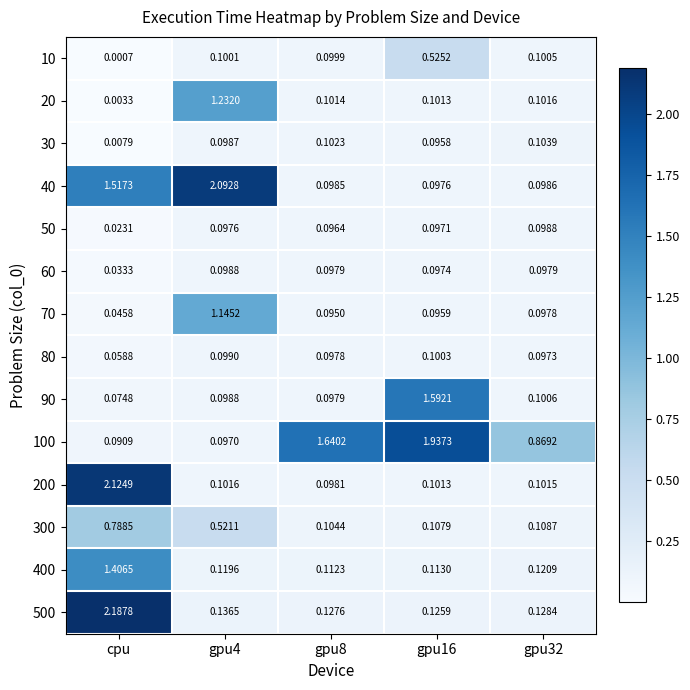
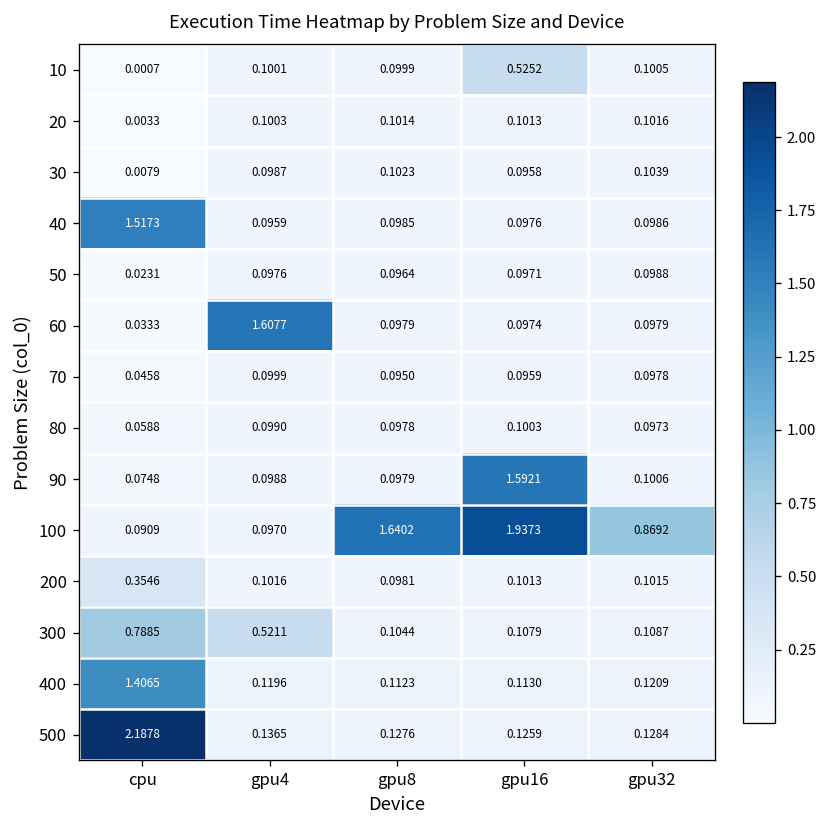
  {
    "10": {
      "cpu": 0.0007,
      "gpu4": 0.1001,
      "gpu8": 0.0999,
      "gpu16": 0.5252,
      "gpu32": 0.1005
    },
    "20": {
      "cpu": 0.0033,
-     "gpu4": 1.2320,
+     "gpu4": 0.1003,
      "gpu8": 0.1014,
      "gpu16": 0.1013,
      "gpu32": 0.1016
    },
    "30": {
      "cpu": 0.0079,
      "gpu4": 0.0987,
      "gpu8": 0.1023,
      "gpu16": 0.0958,
      "gpu32": 0.1039
    },
    "40": {
      "cpu": 1.5173,
-     "gpu4": 2.0928,
+     "gpu4": 0.0959,
      "gpu8": 0.0985,
      "gpu16": 0.0976,
      "gpu32": 0.0986
    },
    "50": {
      "cpu": 0.0231,
      "gpu4": 0.0976,
      "gpu8": 0.0964,
      "gpu16": 0.0971,
      "gpu32": 0.0988
    },
    "60": {
      "cpu": 0.0333,
-     "gpu4": 0.0988,
+     "gpu4": 1.6077,
      "gpu8": 0.0979,
      "gpu16": 0.0974,
      "gpu32": 0.0979
    },
    "70": {
      "cpu": 0.0458,
-     "gpu4": 1.1452,
+     "gpu4": 0.0999,
      "gpu8": 0.0950,
      "gpu16": 0.0959,
      "gpu32": 0.0978
    },
    "80": {
      "cpu": 0.0588,
      "gpu4": 0.0990,
      "gpu8": 0.0978,
      "gpu16": 0.1003,
      "gpu32": 0.0973
    },
    "90": {
      "cpu": 0.0748,
      "gpu4": 0.0988,
      "gpu8": 0.0979,
      "gpu16": 1.5921,
      "gpu32": 0.1006
    },
    "100": {
      "cpu": 0.0909,
      "gpu4": 0.0970,
      "gpu8": 1.6402,
      "gpu16": 1.9373,
      "gpu32": 0.8692
    },
    "200": {
-     "cpu": 2.1249,
+     "cpu": 0.3546,
      "gpu4": 0.1016,
      "gpu8": 0.0981,
      "gpu16": 0.1013,
      "gpu32": 0.1015
    },
    "300": {
      "cpu": 0.7885,
      "gpu4": 0.5211,
      "gpu8": 0.1044,
      "gpu16": 0.1079,
      "gpu32": 0.1087
    },
    "400": {
      "cpu": 1.4065,
      "gpu4": 0.1196,
      "gpu8": 0.1123,
      "gpu16": 0.1130,
      "gpu32": 0.1209
    },
    "500": {
      "cpu": 2.1878,
      "gpu4": 0.1365,
      "gpu8": 0.1276,
      "gpu16": 0.1259,
      "gpu32": 0.1284
    }
  }
